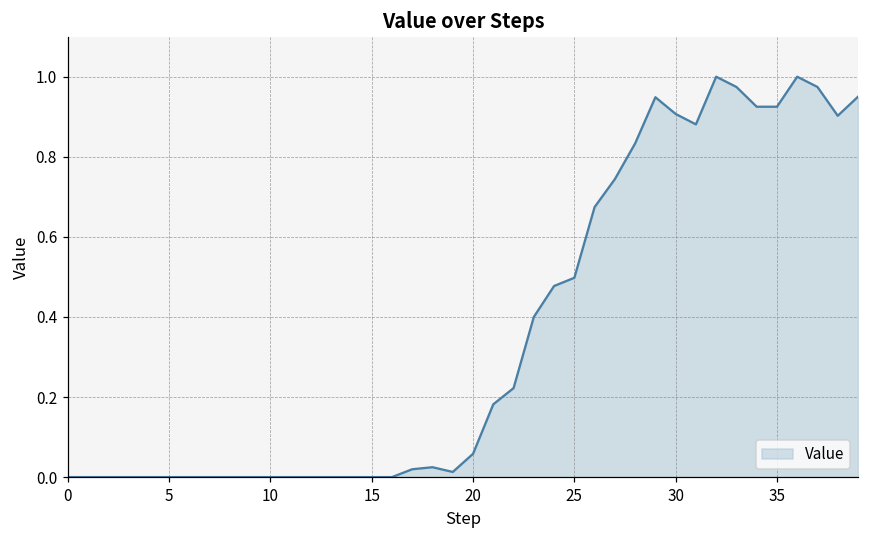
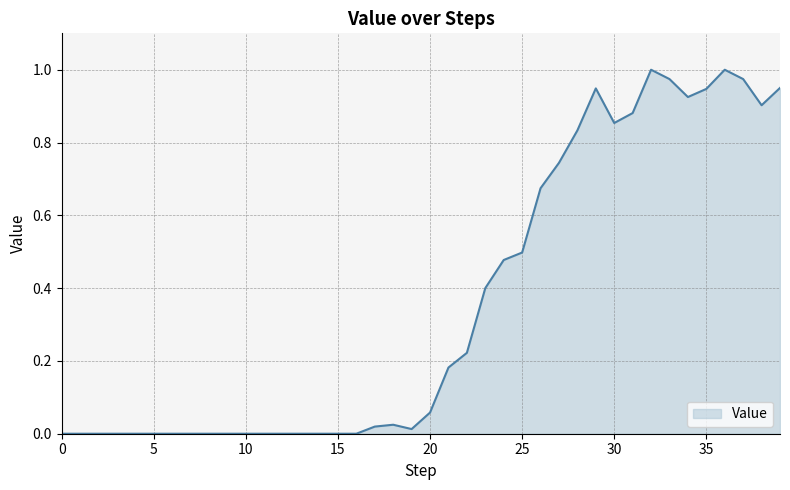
  {
    "0": 0.00,
    "5": 0.00,
    "10": 0.00,
    "15": 0.00,
    "20": 0.06,
    "25": 0.50,
-   "30": 0.91,
-   "35": 0.93
+   "30": 0.85,
+   "35": 0.95
  }
